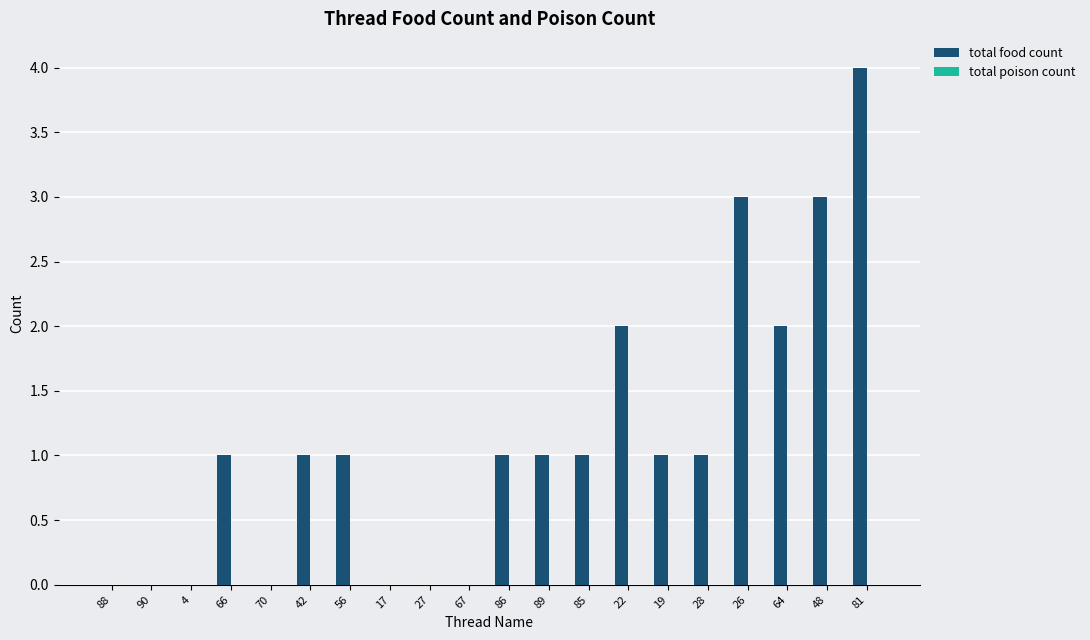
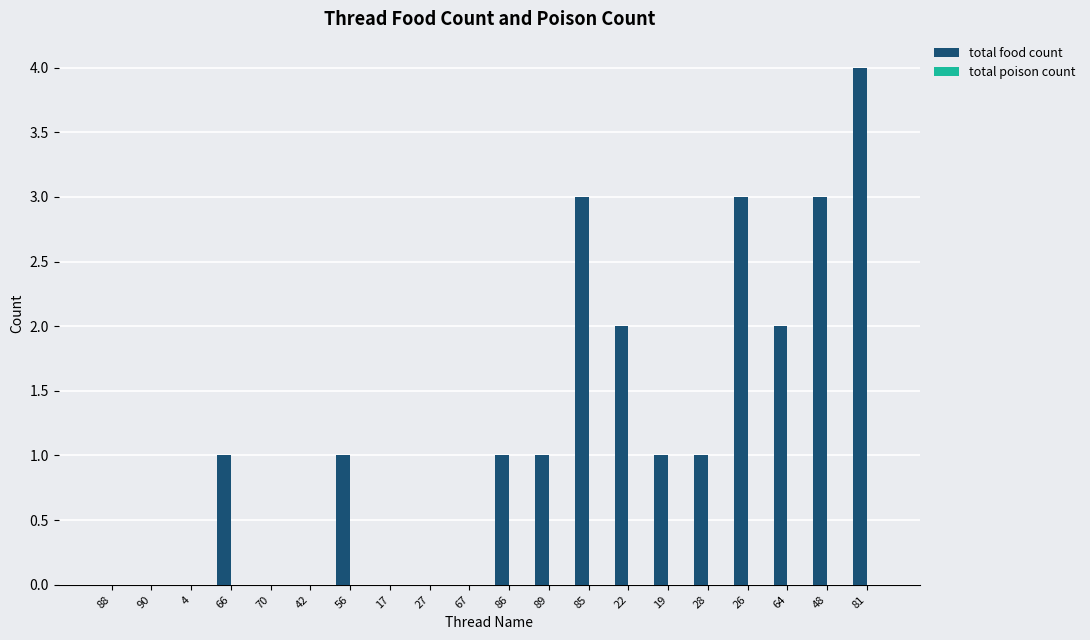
  {
    "total food count": {
      "88": 0,
      "90": 0,
      "4": 0,
      "66": 1,
      "70": 0,
-     "42": 1,
+     "42": 0,
      "56": 1,
      "17": 0,
      "27": 0,
      "67": 0,
      "86": 1,
      "89": 1,
-     "85": 1,
+     "85": 3,
      "22": 2,
      "19": 1,
      "28": 1,
      "26": 3,
      "64": 2,
      "48": 3,
      "81": 4
    },
    "total poison count": {
      "88": 0,
      "90": 0,
      "4": 0,
      "66": 0,
      "70": 0,
      "42": 0,
      "56": 0,
      "17": 0,
      "27": 0,
      "67": 0,
      "86": 0,
      "89": 0,
      "85": 0,
      "22": 0,
      "19": 0,
      "28": 0,
      "26": 0,
      "64": 0,
      "48": 0,
      "81": 0
    }
  }
